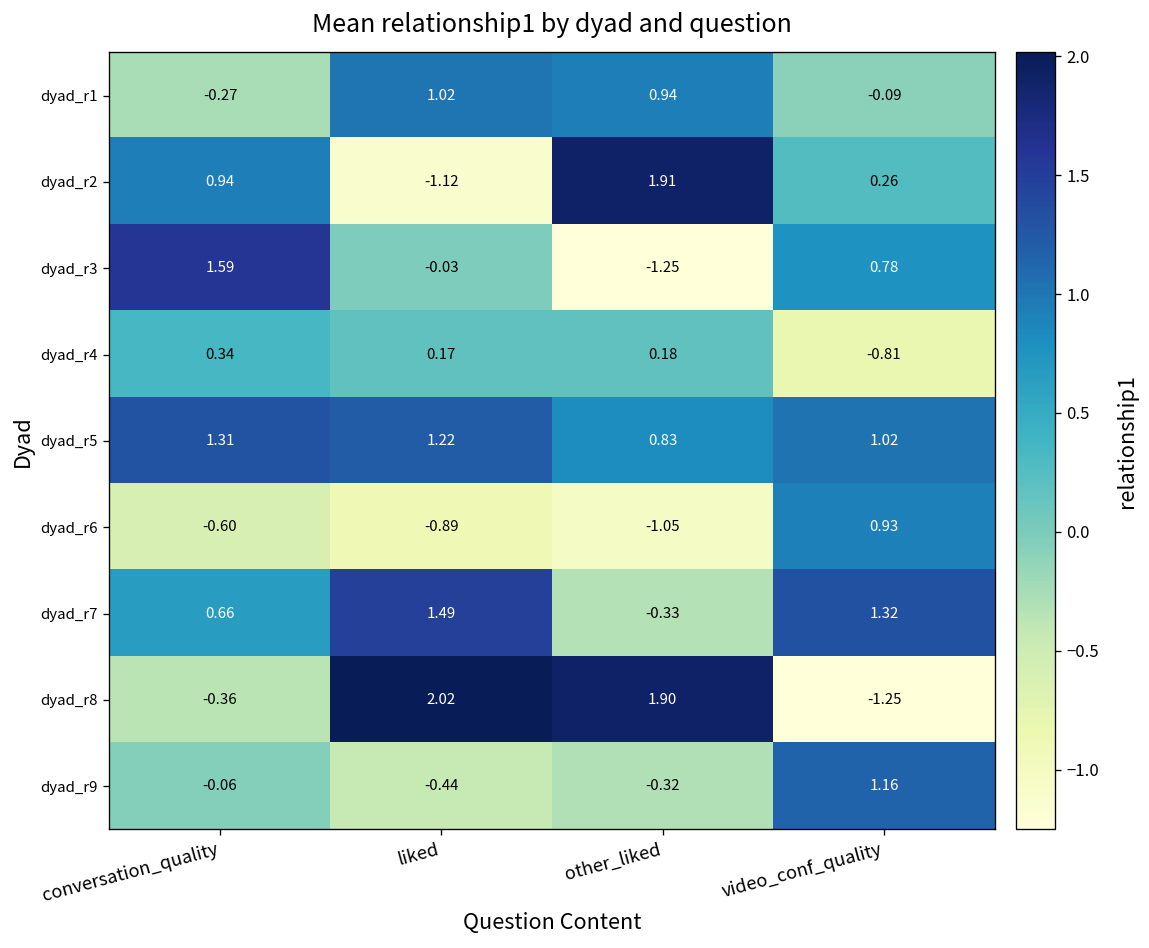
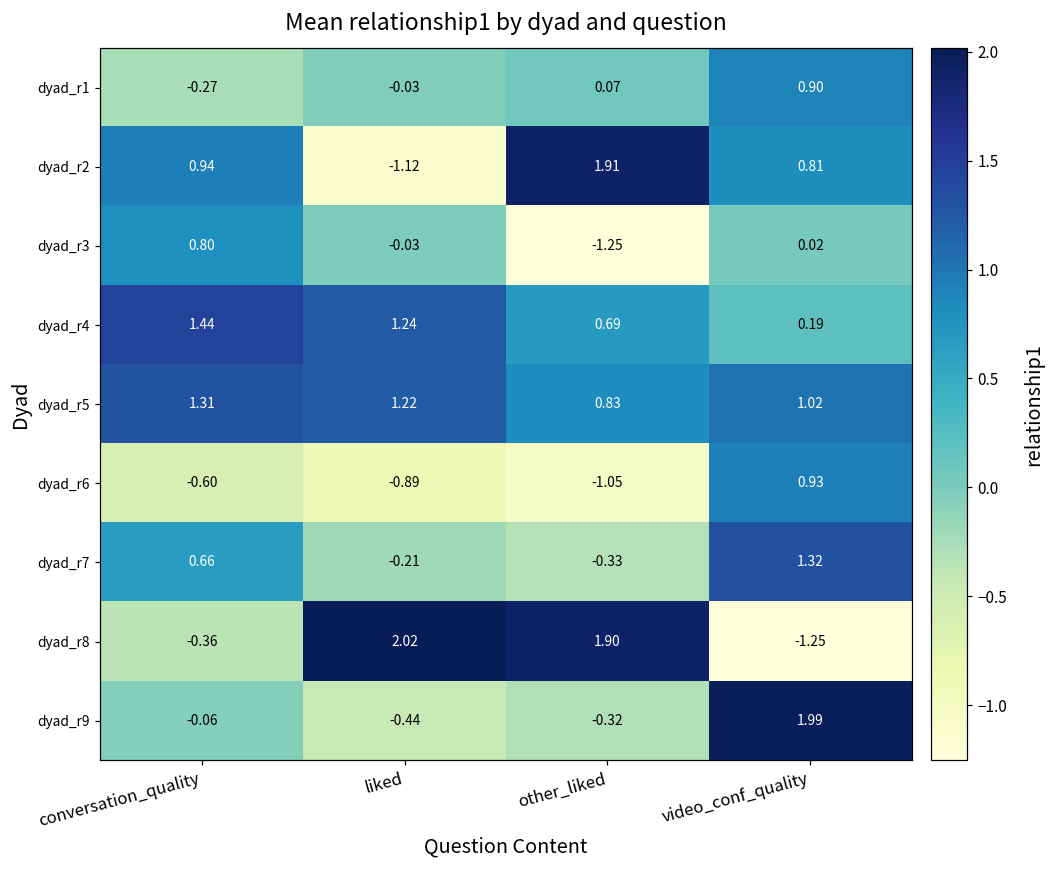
  {
    "dyad_r1": {
      "conversation_quality": -0.27,
-     "liked": 1.02,
-     "other_liked": 0.94,
-     "video_conf_quality": -0.09
+     "liked": -0.03,
+     "other_liked": 0.07,
+     "video_conf_quality": 0.90
    },
    "dyad_r2": {
      "conversation_quality": 0.94,
      "liked": -1.12,
      "other_liked": 1.91,
-     "video_conf_quality": 0.26
+     "video_conf_quality": 0.81
    },
    "dyad_r3": {
-     "conversation_quality": 1.59,
+     "conversation_quality": 0.80,
      "liked": -0.03,
      "other_liked": -1.25,
-     "video_conf_quality": 0.78
+     "video_conf_quality": 0.02
    },
    "dyad_r4": {
-     "conversation_quality": 0.34,
-     "liked": 0.17,
-     "other_liked": 0.18,
-     "video_conf_quality": -0.81
+     "conversation_quality": 1.44,
+     "liked": 1.24,
+     "other_liked": 0.69,
+     "video_conf_quality": 0.19
    },
    "dyad_r5": {
      "conversation_quality": 1.31,
      "liked": 1.22,
      "other_liked": 0.83,
      "video_conf_quality": 1.02
    },
    "dyad_r6": {
      "conversation_quality": -0.60,
      "liked": -0.89,
      "other_liked": -1.05,
      "video_conf_quality": 0.93
    },
    "dyad_r7": {
      "conversation_quality": 0.66,
-     "liked": 1.49,
+     "liked": -0.21,
      "other_liked": -0.33,
      "video_conf_quality": 1.32
    },
    "dyad_r8": {
      "conversation_quality": -0.36,
      "liked": 2.02,
      "other_liked": 1.90,
      "video_conf_quality": -1.25
    },
    "dyad_r9": {
      "conversation_quality": -0.06,
      "liked": -0.44,
      "other_liked": -0.32,
-     "video_conf_quality": 1.16
+     "video_conf_quality": 1.99
    }
  }
